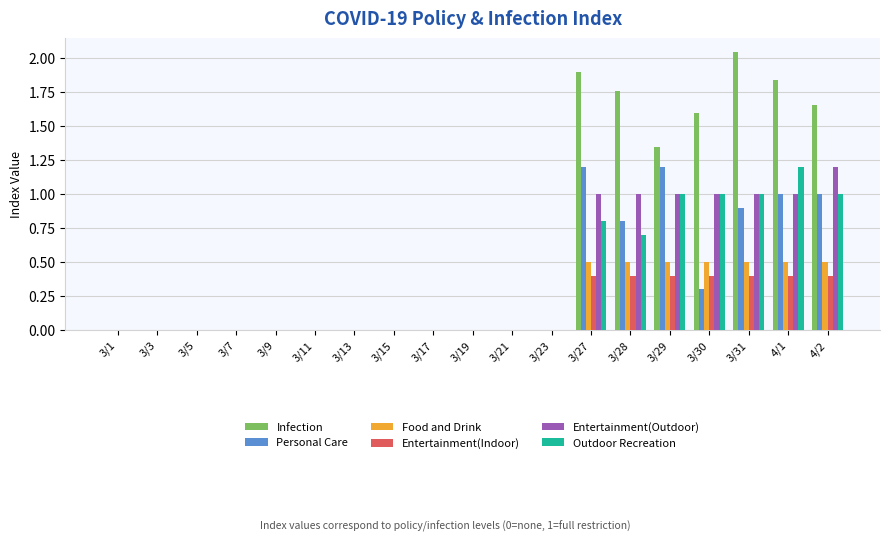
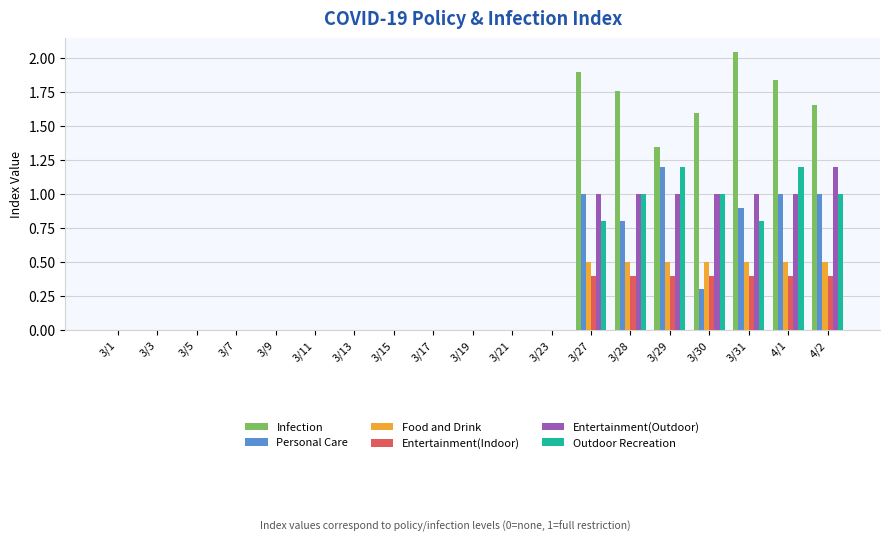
  {
    "Infection": {
      "3/1": 0.0,
      "3/3": 0.0,
      "3/5": 0.0,
      "3/7": 0.0,
      "3/9": 0.0,
      "3/11": 0.0,
      "3/13": 0.0,
      "3/15": 0.0,
      "3/17": 0.0,
      "3/19": 0.0,
      "3/21": 0.0,
      "3/23": 0.0,
      "3/27": 1.9,
      "3/28": 1.76,
      "3/29": 1.35,
      "3/30": 1.6,
      "3/31": 2.04,
      "4/1": 1.84,
      "4/2": 1.66
    },
    "Personal Care": {
      "3/1": 0.0,
      "3/3": 0.0,
      "3/5": 0.0,
      "3/7": 0.0,
      "3/9": 0.0,
      "3/11": 0.0,
      "3/13": 0.0,
      "3/15": 0.0,
      "3/17": 0.0,
      "3/19": 0.0,
      "3/21": 0.0,
      "3/23": 0.0,
-     "3/27": 1.2,
+     "3/27": 1.0,
      "3/28": 0.8,
      "3/29": 1.2,
      "3/30": 0.3,
      "3/31": 0.9,
      "4/1": 1.0,
      "4/2": 1.0
    },
    "Food and Drink": {
      "3/1": 0.0,
      "3/3": 0.0,
      "3/5": 0.0,
      "3/7": 0.0,
      "3/9": 0.0,
      "3/11": 0.0,
      "3/13": 0.0,
      "3/15": 0.0,
      "3/17": 0.0,
      "3/19": 0.0,
      "3/21": 0.0,
      "3/23": 0.0,
      "3/27": 0.5,
      "3/28": 0.5,
      "3/29": 0.5,
      "3/30": 0.5,
      "3/31": 0.5,
      "4/1": 0.5,
      "4/2": 0.5
    },
    "Entertainment(Indoor)": {
      "3/1": 0.0,
      "3/3": 0.0,
      "3/5": 0.0,
      "3/7": 0.0,
      "3/9": 0.0,
      "3/11": 0.0,
      "3/13": 0.0,
      "3/15": 0.0,
      "3/17": 0.0,
      "3/19": 0.0,
      "3/21": 0.0,
      "3/23": 0.0,
      "3/27": 0.4,
      "3/28": 0.4,
      "3/29": 0.4,
      "3/30": 0.4,
      "3/31": 0.4,
      "4/1": 0.4,
      "4/2": 0.4
    },
    "Entertainment(Outdoor)": {
      "3/1": 0.0,
      "3/3": 0.0,
      "3/5": 0.0,
      "3/7": 0.0,
      "3/9": 0.0,
      "3/11": 0.0,
      "3/13": 0.0,
      "3/15": 0.0,
      "3/17": 0.0,
      "3/19": 0.0,
      "3/21": 0.0,
      "3/23": 0.0,
      "3/27": 1.0,
      "3/28": 1.0,
      "3/29": 1.0,
      "3/30": 1.0,
      "3/31": 1.0,
      "4/1": 1.0,
      "4/2": 1.2
    },
    "Outdoor Recreation": {
      "3/1": 0.0,
      "3/3": 0.0,
      "3/5": 0.0,
      "3/7": 0.0,
      "3/9": 0.0,
      "3/11": 0.0,
      "3/13": 0.0,
      "3/15": 0.0,
      "3/17": 0.0,
      "3/19": 0.0,
      "3/21": 0.0,
      "3/23": 0.0,
      "3/27": 0.8,
-     "3/28": 0.7,
-     "3/29": 1.0,
+     "3/28": 1.0,
+     "3/29": 1.2,
      "3/30": 1.0,
-     "3/31": 1.0,
+     "3/31": 0.8,
      "4/1": 1.2,
      "4/2": 1.0
    }
  }
